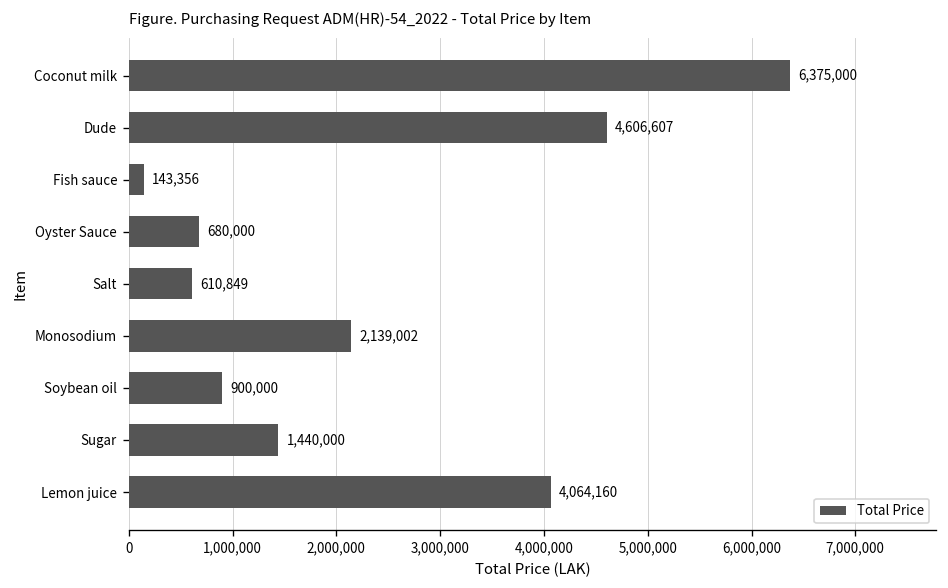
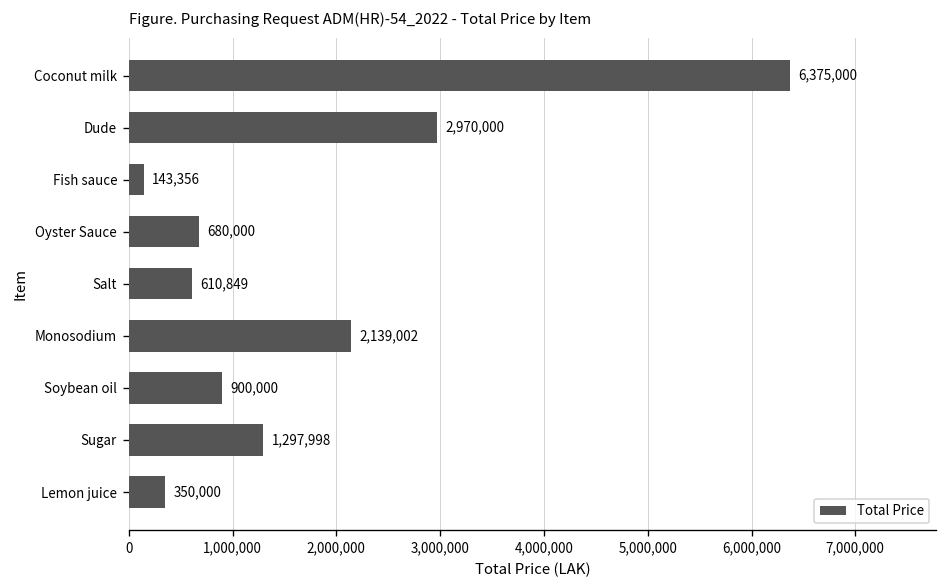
  {
    "Coconut milk": "6,375,000",
-   "Dude": "4,606,607",
+   "Dude": "2,970,000",
    "Fish sauce": "143,356",
    "Oyster Sauce": "680,000",
    "Salt": "610,849",
    "Monosodium": "2,139,002",
    "Soybean oil": "900,000",
-   "Sugar": "1,440,000",
-   "Lemon juice": "4,064,160"
+   "Sugar": "1,297,998",
+   "Lemon juice": "350,000"
  }
